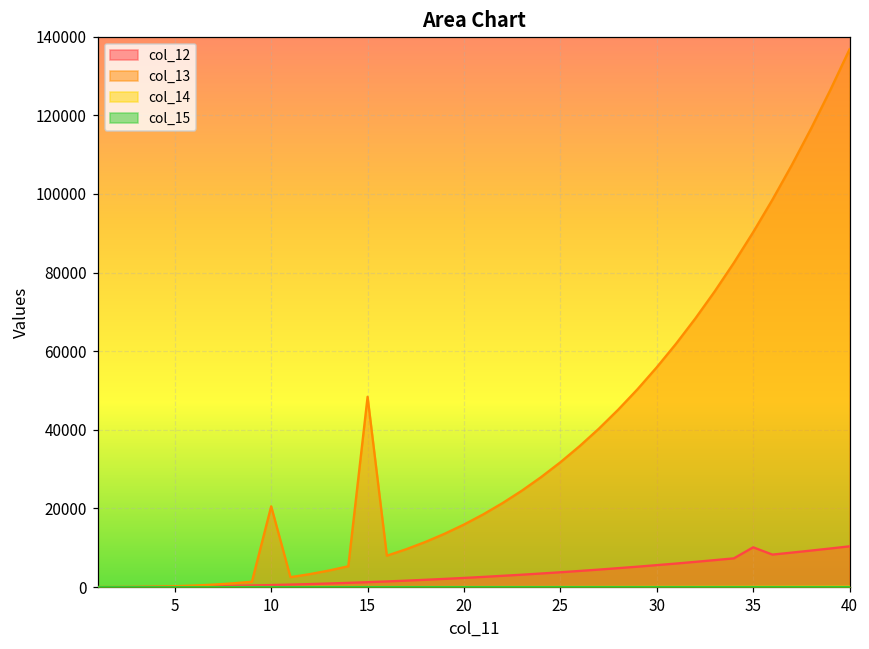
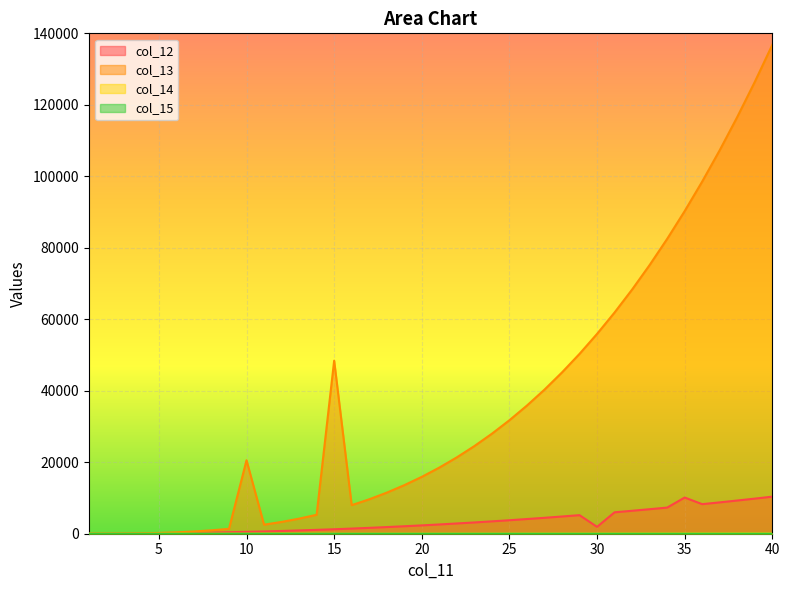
  {
    "col_12": {
      "15": 1000,
      "20": 2000,
      "25": 4000,
-     "30": 6000,
+     "30": 2000,
      "35": 10000,
      "40": 10000
    },
    "col_13": {
      "10": 21000,
      "15": 48000,
      "20": 16000,
      "25": 32000,
      "30": 56000,
      "35": 90000,
      "40": 137000
    },
    "col_15": {
      "15": 0,
      "20": 0,
      "25": 0,
      "30": 0,
      "35": 0,
      "40": 0
    }
  }
